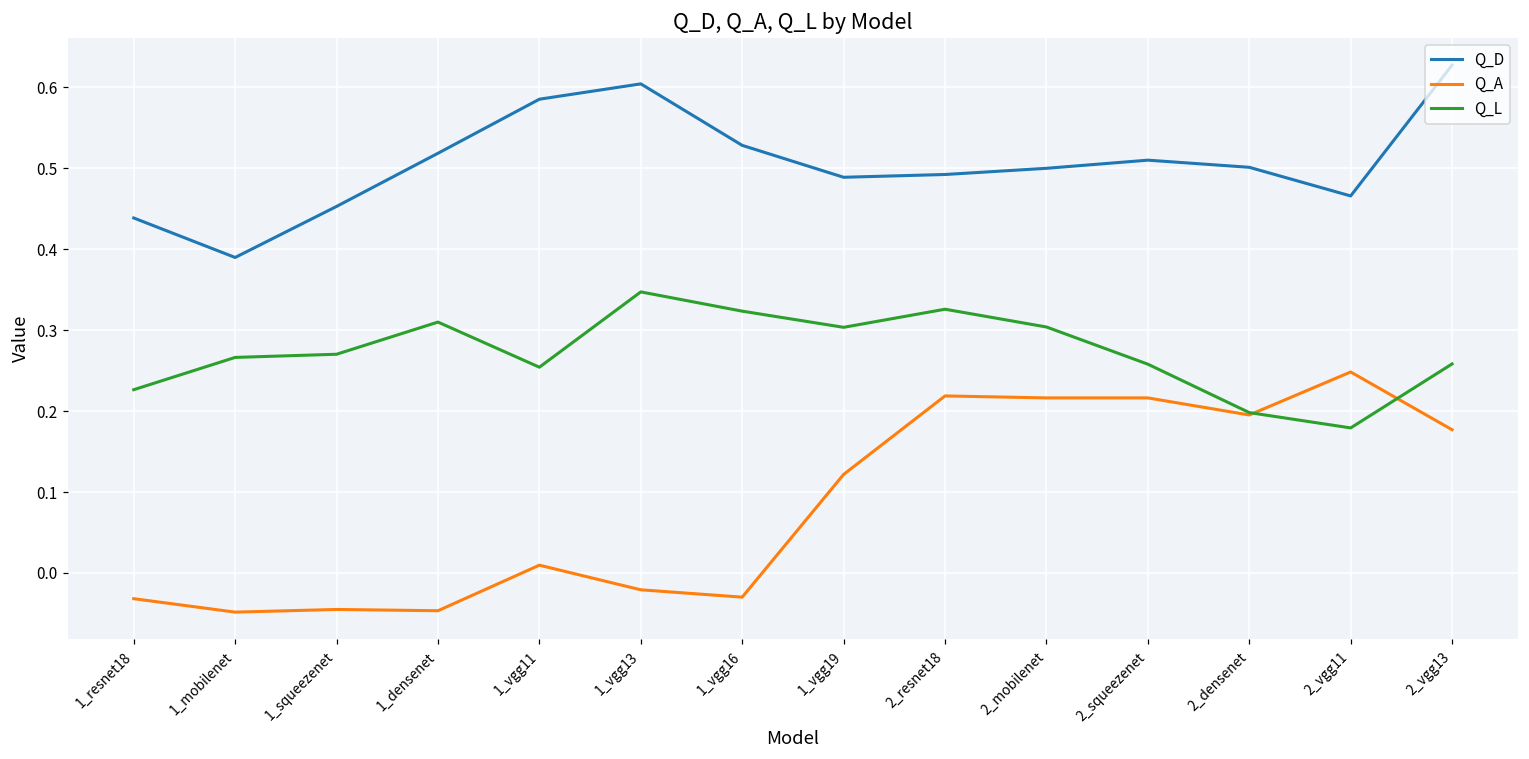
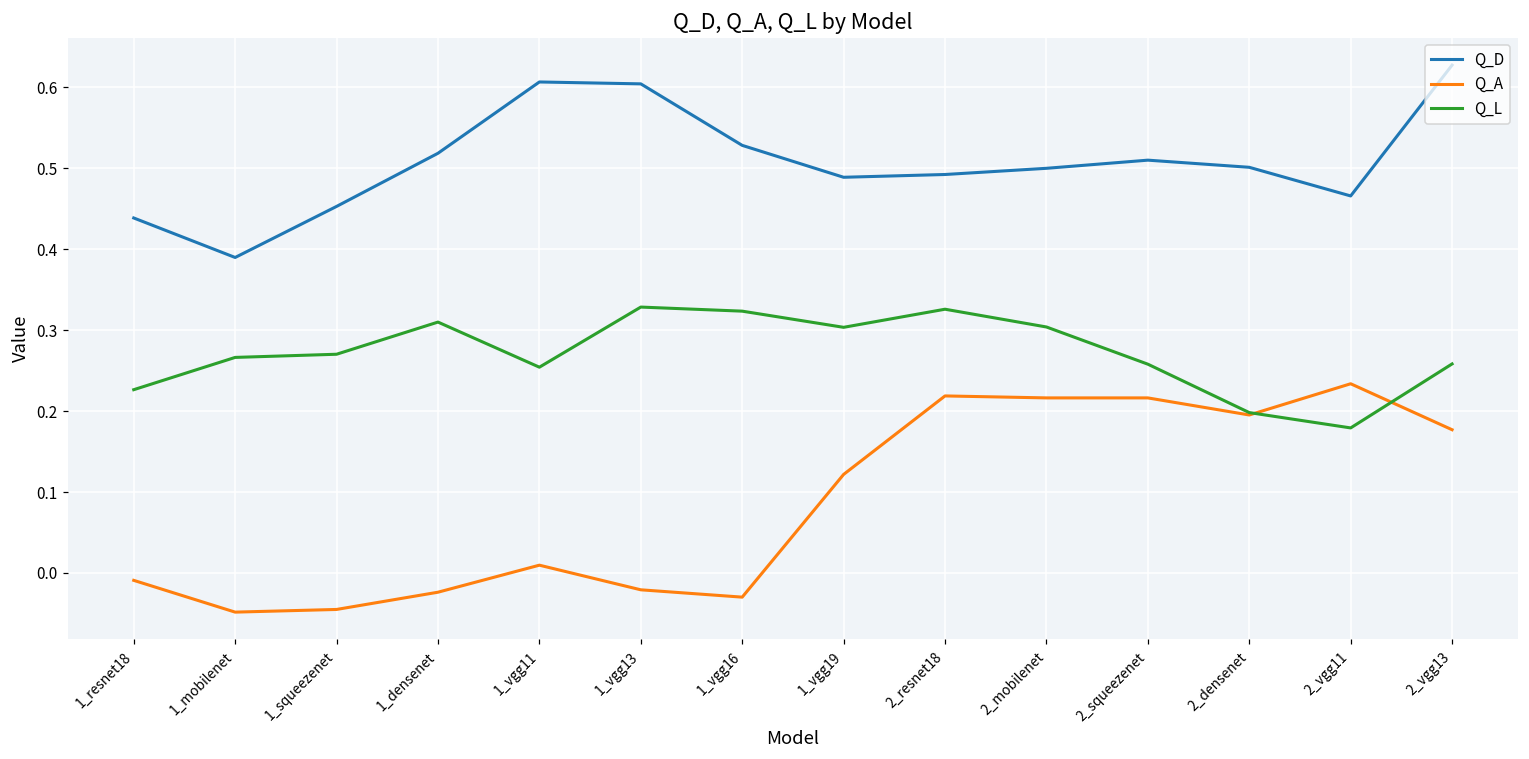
  {
    "Q_D": {
      "1_resnet18": 0.44,
      "1_mobilenet": 0.39,
      "1_squeezenet": 0.45,
      "1_densenet": 0.52,
-     "1_vgg11": 0.59,
+     "1_vgg11": 0.61,
      "1_vgg13": 0.60,
      "1_vgg16": 0.53,
      "1_vgg19": 0.49,
      "2_resnet18": 0.49,
      "2_mobilenet": 0.50,
      "2_squeezenet": 0.51,
      "2_densenet": 0.50,
      "2_vgg11": 0.47
    },
    "Q_A": {
-     "1_resnet18": -0.03,
+     "1_resnet18": -0.01,
      "1_mobilenet": -0.05,
      "1_squeezenet": -0.05,
-     "1_densenet": -0.05,
+     "1_densenet": -0.02,
      "1_vgg11": 0.01,
      "1_vgg13": -0.02,
      "1_vgg16": -0.03,
      "1_vgg19": 0.12,
      "2_resnet18": 0.22,
      "2_mobilenet": 0.22,
      "2_squeezenet": 0.22,
-     "2_vgg11": 0.25,
+     "2_vgg11": 0.23,
      "2_vgg13": 0.18
    },
    "Q_L": {
      "1_resnet18": 0.23,
      "1_mobilenet": 0.27,
      "1_squeezenet": 0.27,
      "1_densenet": 0.31,
      "1_vgg11": 0.25,
-     "1_vgg13": 0.35,
+     "1_vgg13": 0.33,
      "1_vgg16": 0.32,
      "1_vgg19": 0.30,
      "2_resnet18": 0.33,
      "2_mobilenet": 0.30,
      "2_squeezenet": 0.26,
      "2_vgg11": 0.18,
      "2_vgg13": 0.26
    }
  }
